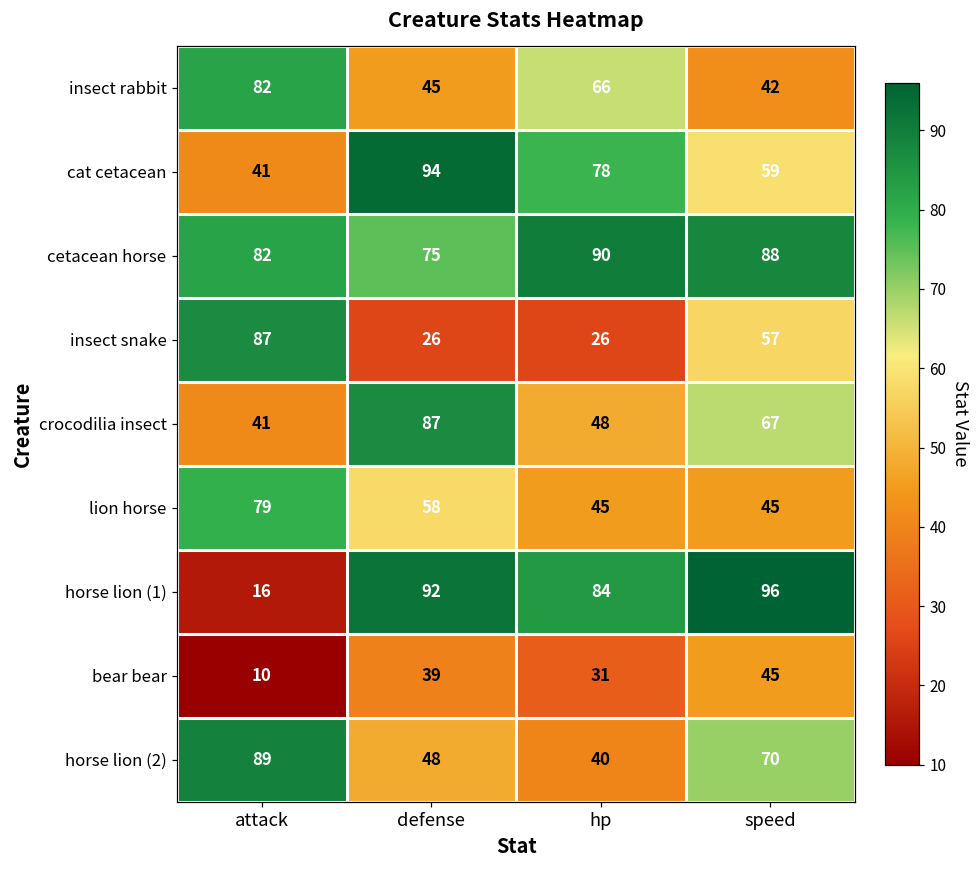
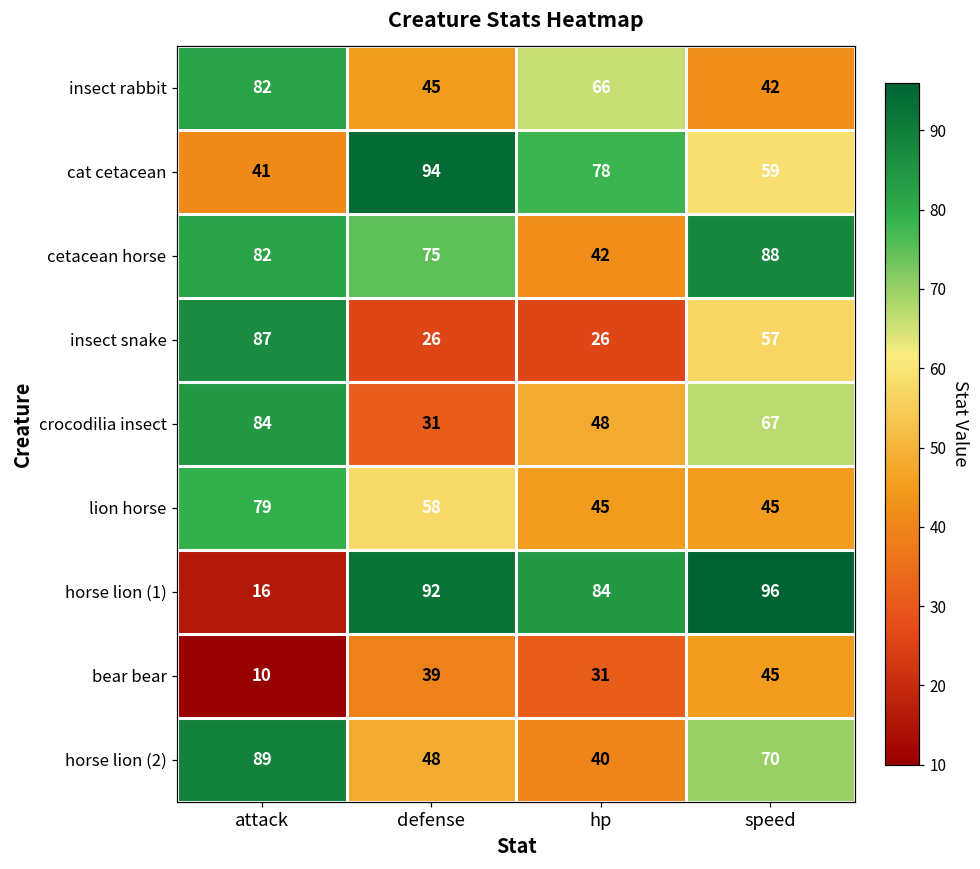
  {
    "insect rabbit": {
      "attack": 82,
      "defense": 45,
      "hp": 66,
      "speed": 42
    },
    "cat cetacean": {
      "attack": 41,
      "defense": 94,
      "hp": 78,
      "speed": 59
    },
    "cetacean horse": {
      "attack": 82,
      "defense": 75,
-     "hp": 90,
+     "hp": 42,
      "speed": 88
    },
    "insect snake": {
      "attack": 87,
      "defense": 26,
      "hp": 26,
      "speed": 57
    },
    "crocodilia insect": {
-     "attack": 41,
-     "defense": 87,
+     "attack": 84,
+     "defense": 31,
      "hp": 48,
      "speed": 67
    },
    "lion horse": {
      "attack": 79,
      "defense": 58,
      "hp": 45,
      "speed": 45
    },
    "horse lion (1)": {
      "attack": 16,
      "defense": 92,
      "hp": 84,
      "speed": 96
    },
    "bear bear": {
      "attack": 10,
      "defense": 39,
      "hp": 31,
      "speed": 45
    },
    "horse lion (2)": {
      "attack": 89,
      "defense": 48,
      "hp": 40,
      "speed": 70
    }
  }
